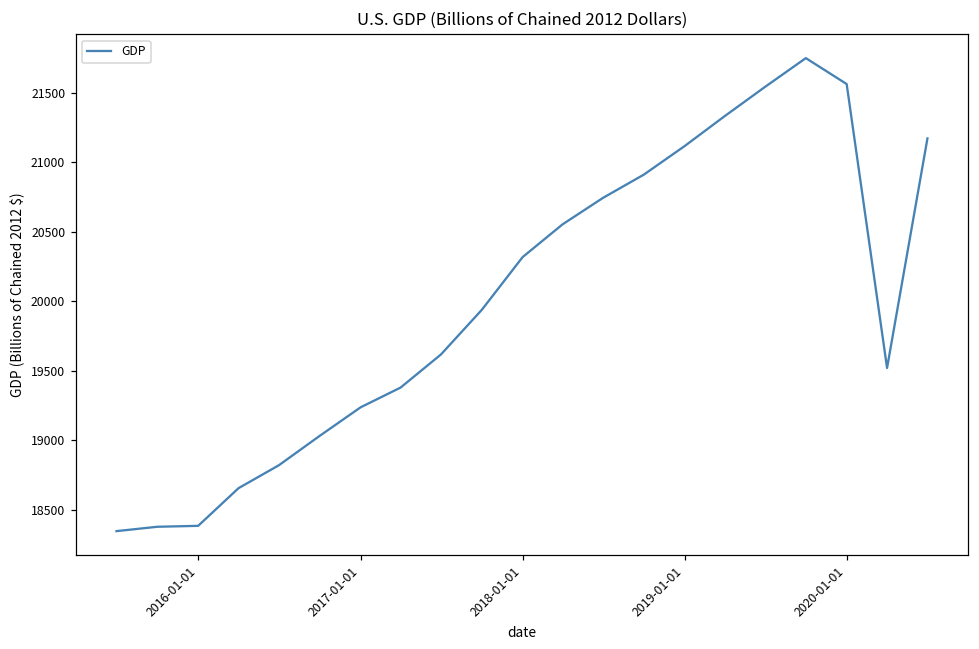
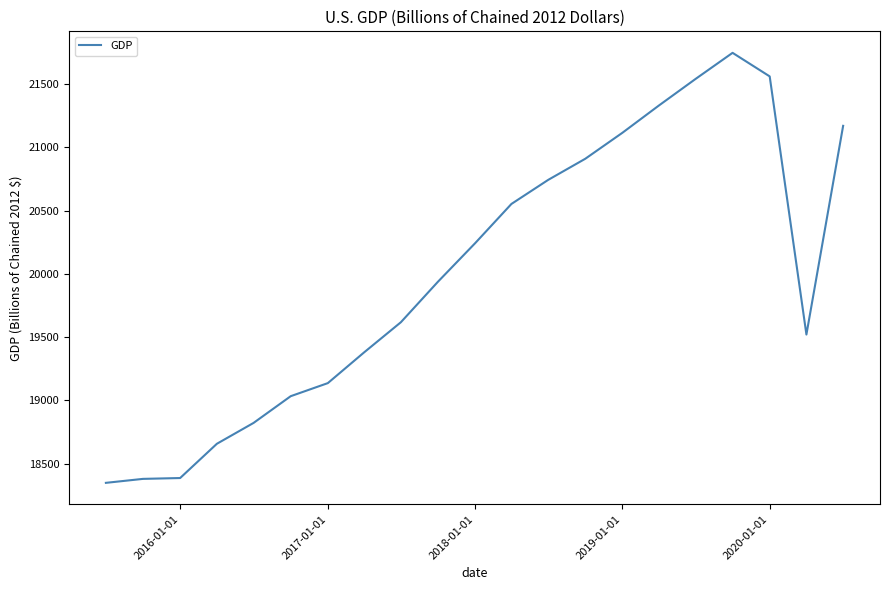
  {
    "2016-01-01": 18390,
-   "2017-01-01": 19240,
-   "2018-01-01": 20320,
+   "2017-01-01": 19140,
+   "2018-01-01": 20240,
    "2019-01-01": 21120,
    "2020-01-01": 21560
  }
